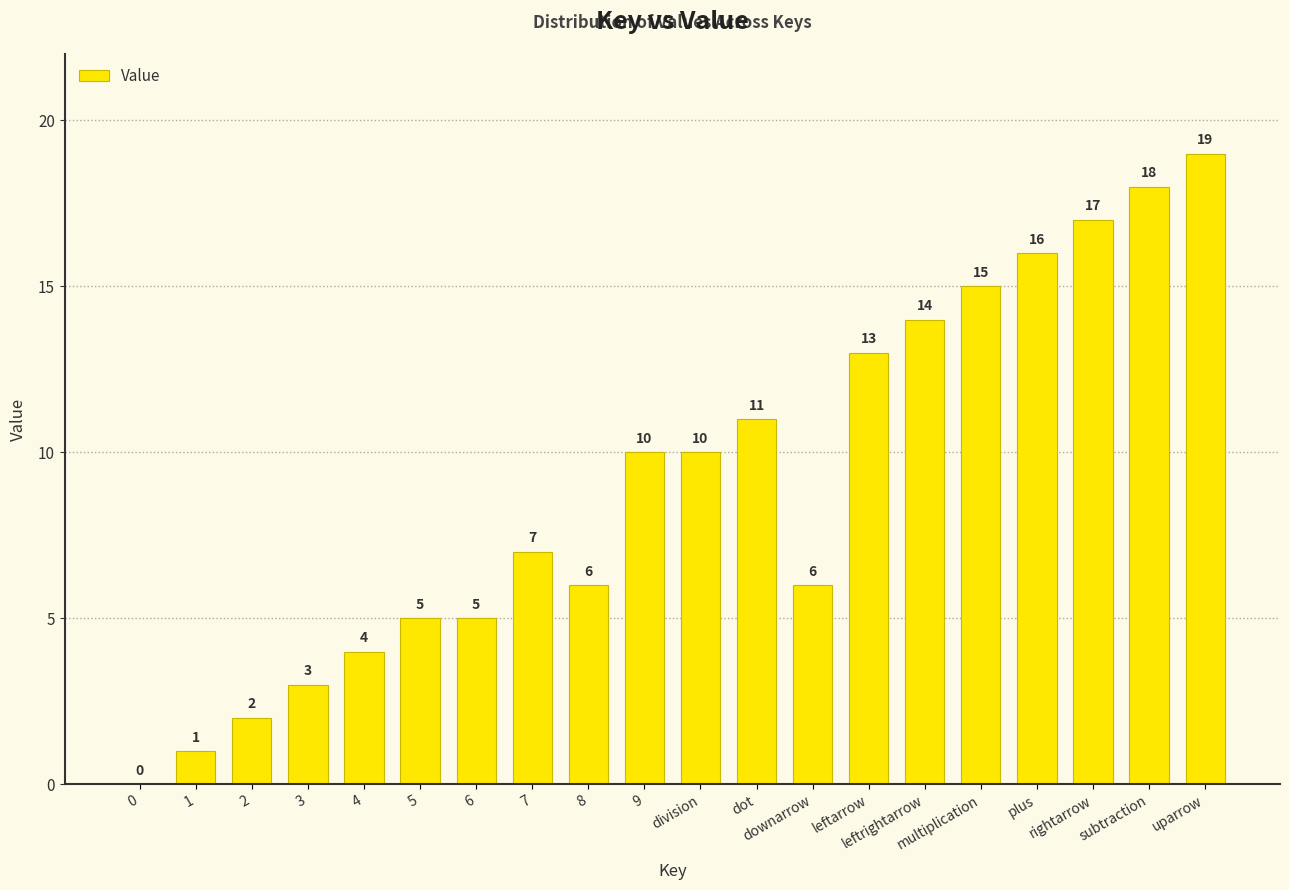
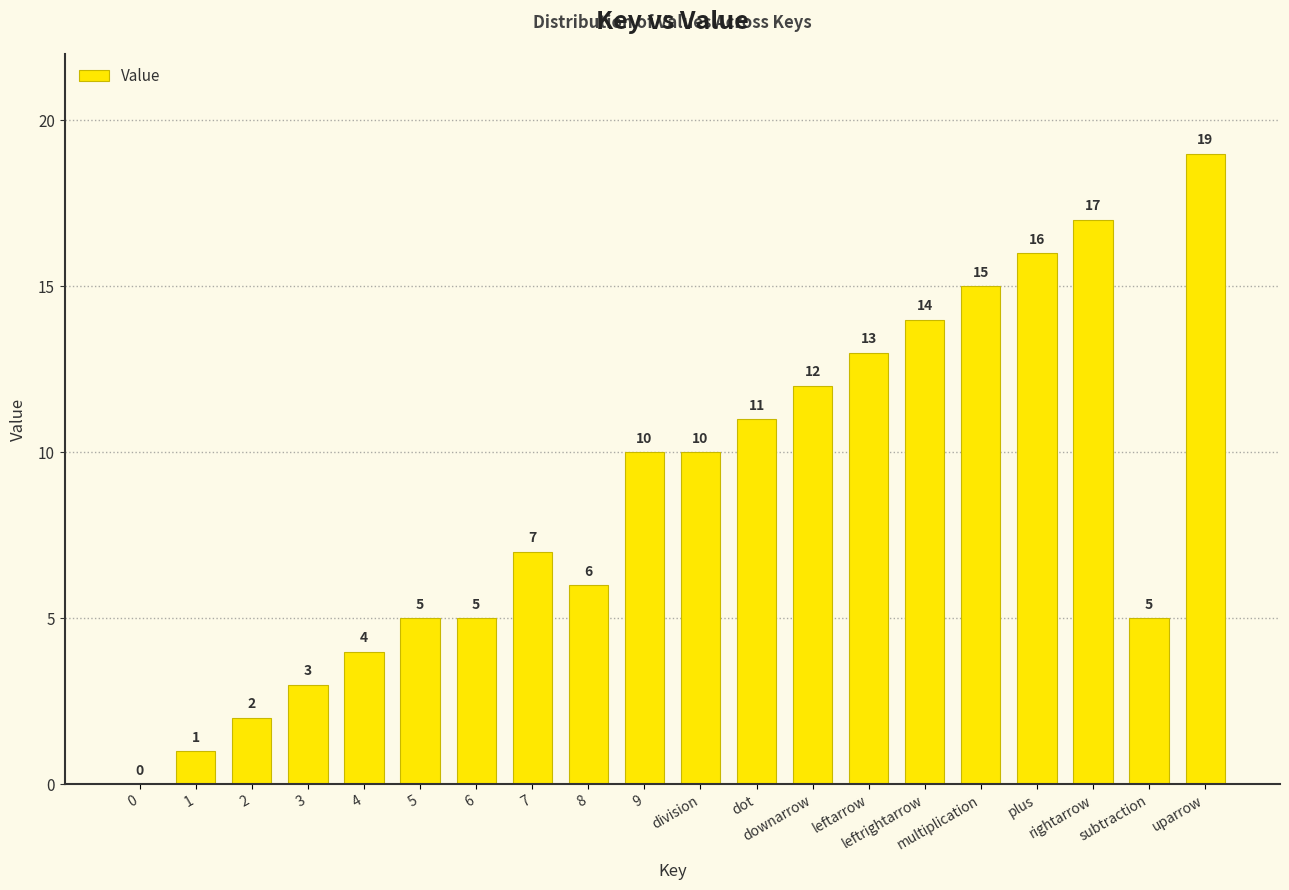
  {
    "0": 0,
    "1": 1,
    "2": 2,
    "3": 3,
    "4": 4,
    "5": 5,
    "6": 5,
    "7": 7,
    "8": 6,
    "9": 10,
    "division": 10,
    "dot": 11,
-   "downarrow": 6,
+   "downarrow": 12,
    "leftarrow": 13,
    "leftrightarrow": 14,
    "multiplication": 15,
    "plus": 16,
    "rightarrow": 17,
-   "subtraction": 18,
+   "subtraction": 5,
    "uparrow": 19
  }
